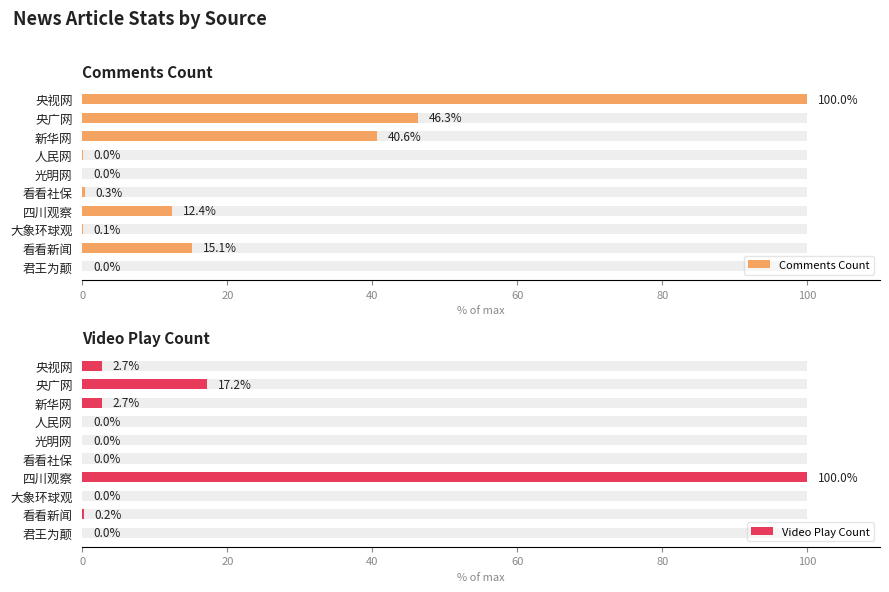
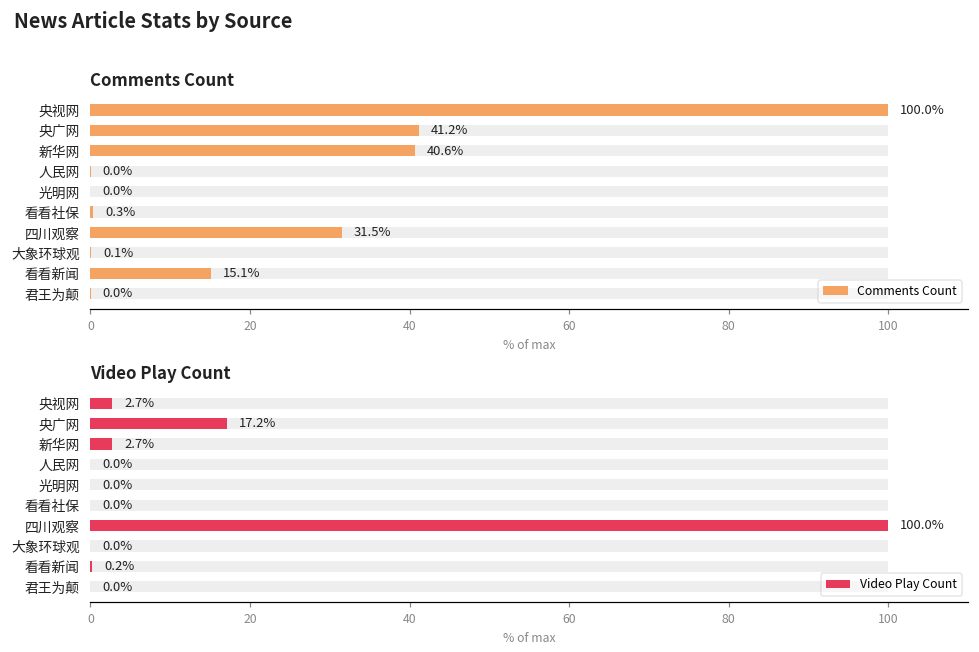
  {
    "Comments Count": {
      "Comments Count": {
        "央视网": "100.0%",
-       "央广网": "46.3%",
+       "央广网": "41.2%",
        "人民网": "0.0%",
        "光明网": "0.0%",
-       "四川观察": "12.4%",
+       "四川观察": "31.5%",
        "君王为颠": "0.0%"
      }
    },
    "Video Play Count": {
      "Video Play Count": {
        "人民网": "0.0%",
        "光明网": "0.0%",
        "看看社保": "0.0%",
        "四川观察": "100.0%",
        "大象环球观": "0.0%",
        "看看新闻": "0.2%",
        "君王为颠": "0.0%"
      }
    }
  }
